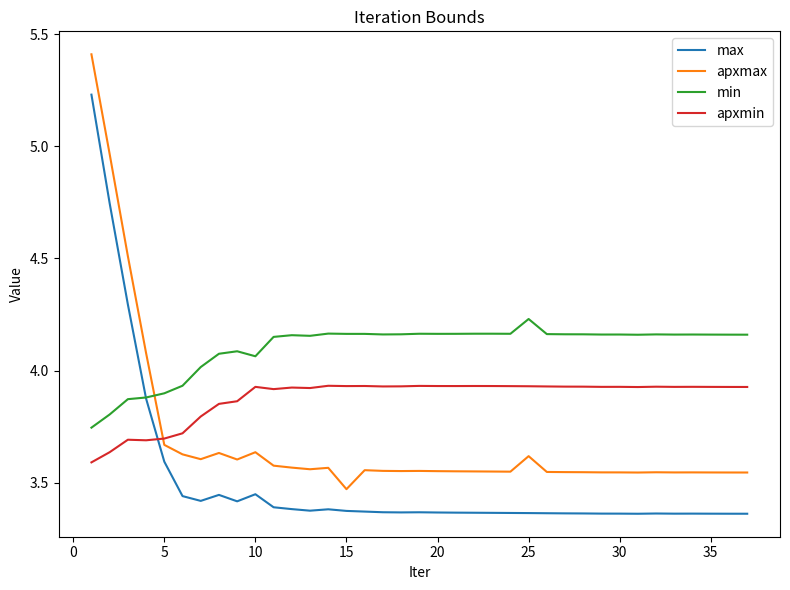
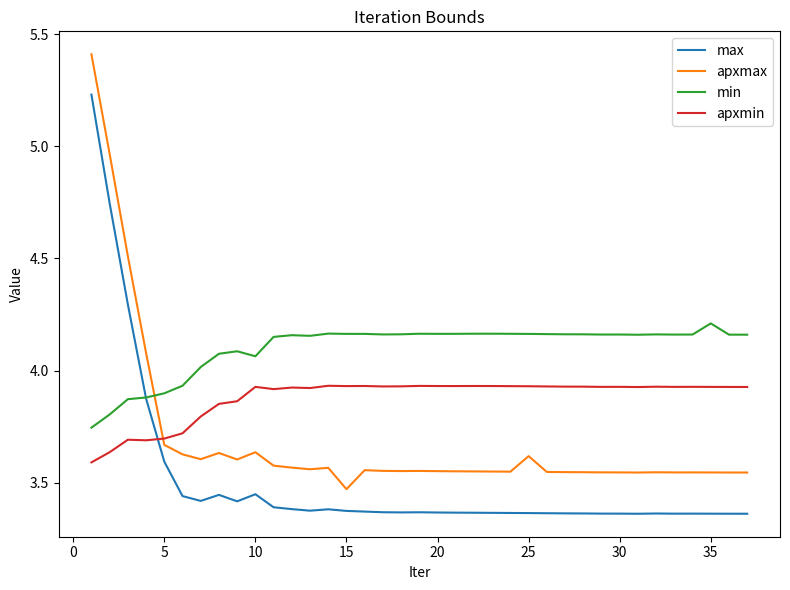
  {
    "max": {
      "5": 3.59,
      "10": 3.45,
      "15": 3.37,
      "20": 3.37,
      "25": 3.36,
      "30": 3.36,
      "35": 3.36
    },
    "apxmax": {
      "5": 3.67,
      "10": 3.64,
      "15": 3.47,
      "20": 3.55,
      "25": 3.62,
      "30": 3.55,
      "35": 3.55
    },
    "min": {
      "5": 3.90,
      "10": 4.06,
      "15": 4.16,
      "20": 4.16,
-     "25": 4.23,
+     "25": 4.16,
      "30": 4.16,
-     "35": 4.16
+     "35": 4.21
    },
    "apxmin": {
      "5": 3.70,
      "10": 3.93,
      "15": 3.93,
      "20": 3.93,
      "25": 3.93,
      "30": 3.93,
      "35": 3.93
    }
  }
